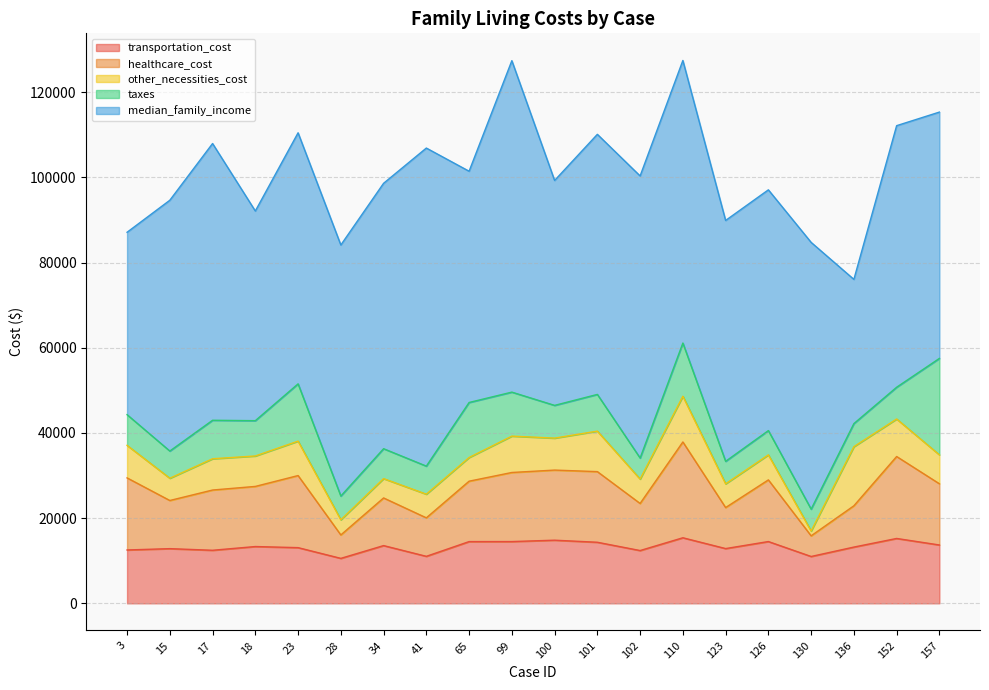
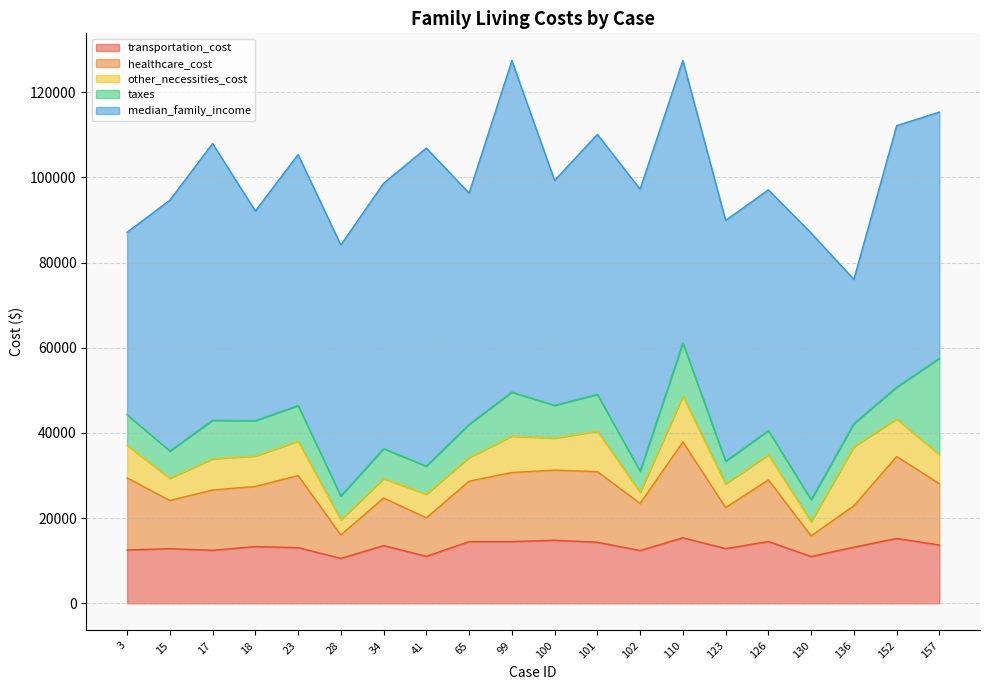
  {
    "other_necessities_cost": {
      "3": 8000,
      "15": 5000,
      "17": 7000,
      "18": 7000,
      "23": 8000,
      "28": 4000,
      "34": 5000,
      "41": 6000,
      "65": 6000,
      "99": 9000,
      "100": 8000,
      "101": 10000,
-     "102": 6000,
+     "102": 3000,
      "110": 11000,
      "123": 6000,
      "126": 6000,
-     "130": 1000,
+     "130": 3000,
      "136": 14000,
      "152": 9000,
      "157": 7000
    },
    "taxes": {
      "3": 7000,
      "15": 6000,
      "17": 9000,
      "18": 8000,
-     "23": 13000,
+     "23": 8000,
      "28": 6000,
      "34": 7000,
      "41": 7000,
-     "65": 13000,
+     "65": 8000,
      "99": 10000,
      "100": 8000,
      "101": 9000,
      "102": 5000,
      "110": 12000,
      "123": 5000,
      "126": 6000,
      "130": 5000,
      "136": 5000,
      "152": 7000,
      "157": 23000
    },
    "median_family_income": {
      "3": 43000,
      "15": 59000,
      "17": 65000,
      "18": 49000,
      "23": 59000,
      "28": 59000,
      "34": 62000,
      "41": 75000,
      "65": 54000,
      "99": 78000,
      "100": 53000,
      "101": 61000,
      "102": 66000,
      "110": 66000,
      "123": 57000,
      "126": 57000,
      "130": 63000,
      "136": 34000,
      "152": 61000,
      "157": 58000
    }
  }
